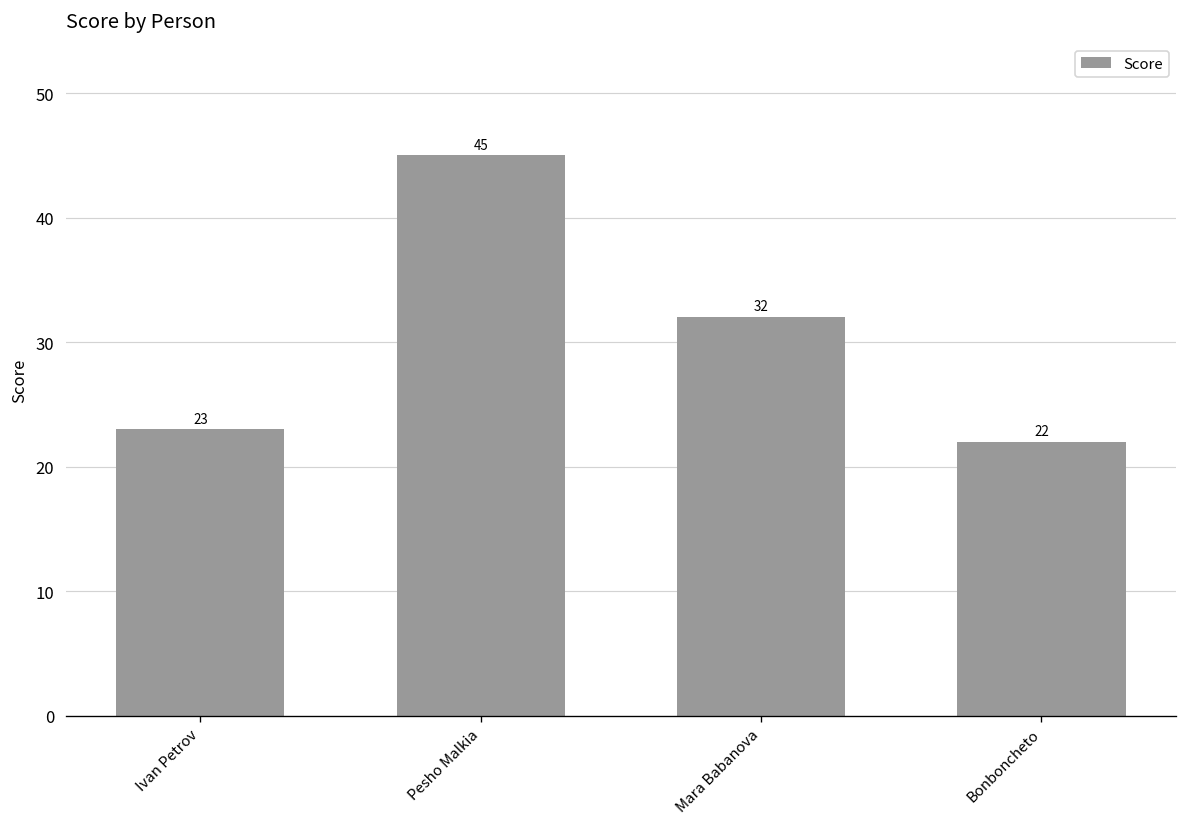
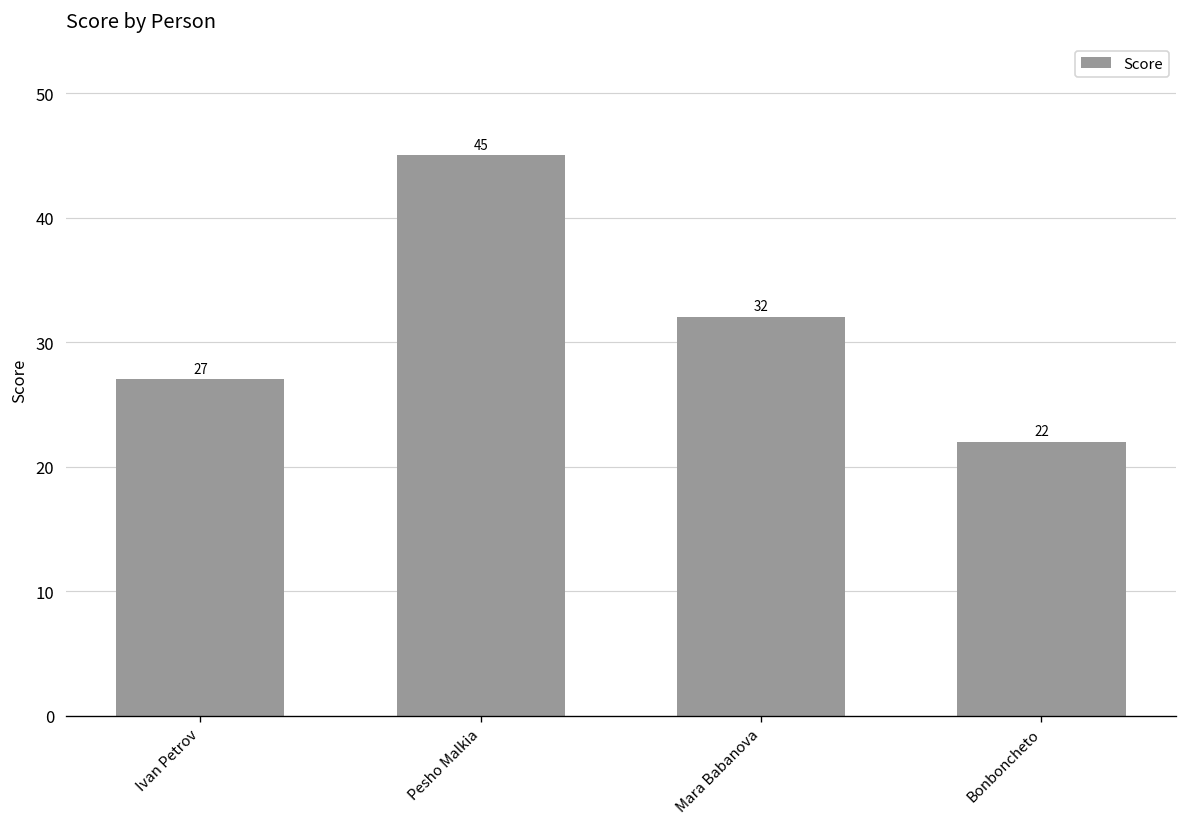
  {
-   "Ivan Petrov": 23,
+   "Ivan Petrov": 27,
    "Pesho Malkia": 45,
    "Mara Babanova": 32,
    "Bonboncheto": 22
  }
